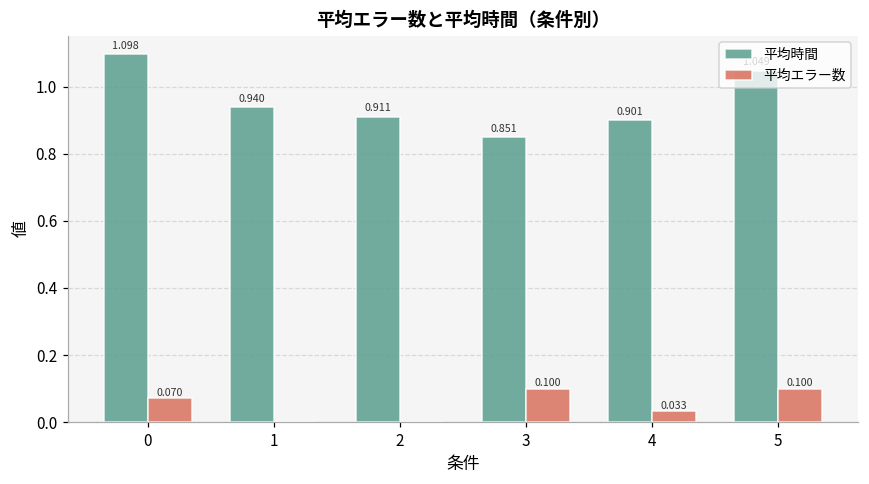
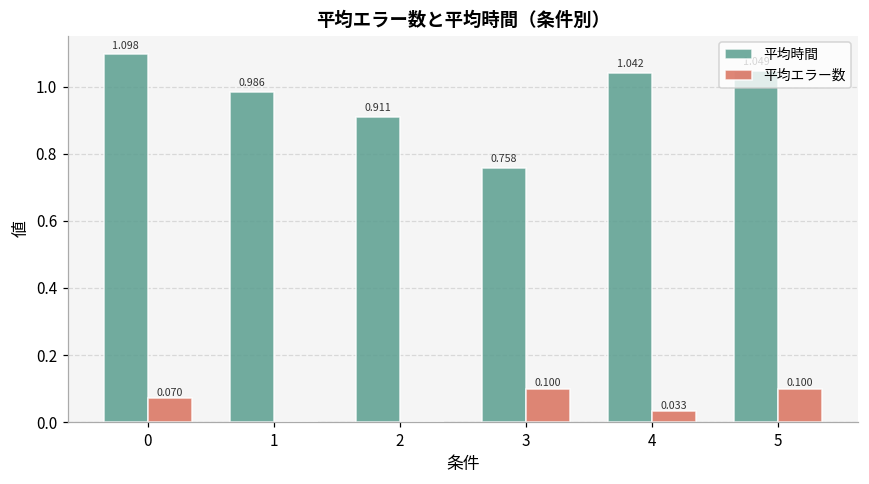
  {
    "平均時間": {
      "0": 1.098,
-     "1": 0.940,
+     "1": 0.986,
      "2": 0.911,
-     "3": 0.851,
-     "4": 0.901
+     "3": 0.758,
+     "4": 1.042
    },
    "平均エラー数": {
      "0": 0.070,
      "3": 0.100,
      "4": 0.033,
      "5": 0.100
    }
  }
